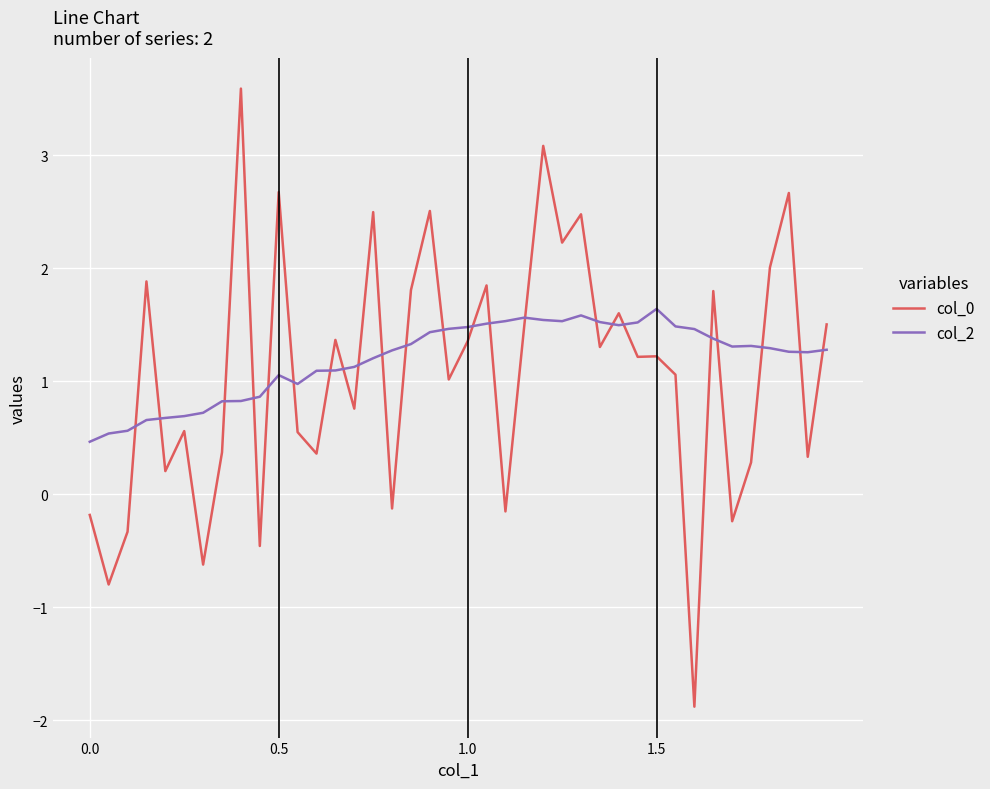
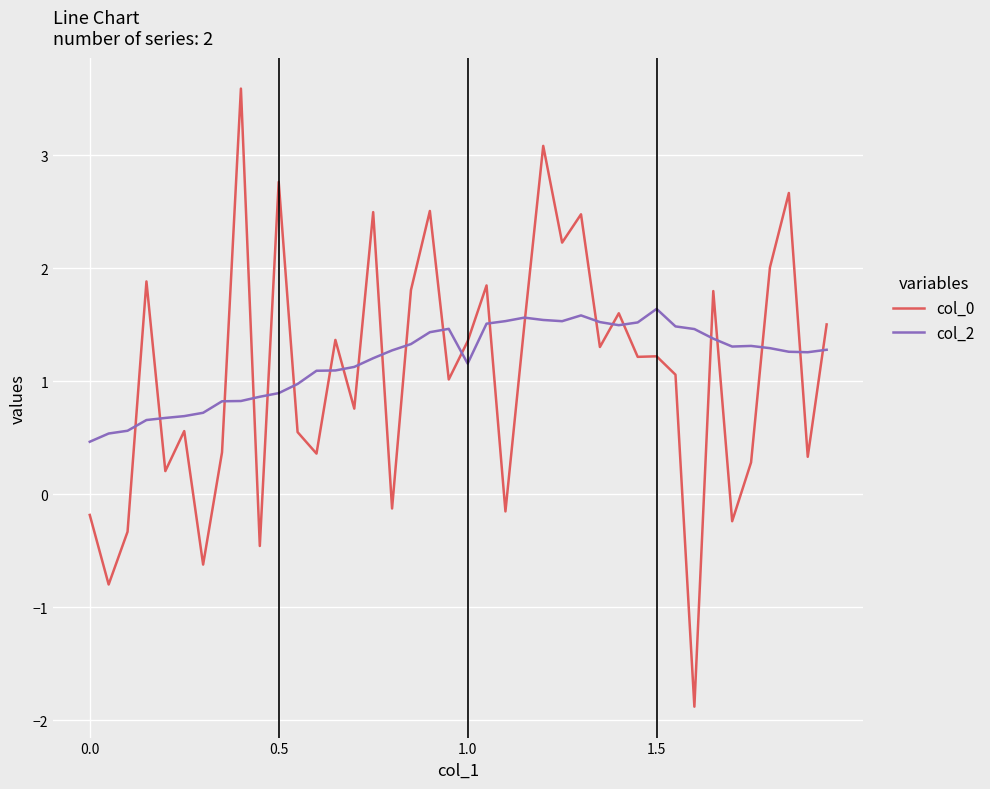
  {
    "col_0": {
      "0.0": -0.18,
-     "0.5": 2.67,
+     "0.5": 2.76,
      "1.0": 1.35,
      "1.5": 1.22
    },
    "col_2": {
      "0.0": 0.47,
-     "0.5": 1.05,
-     "1.0": 1.48,
+     "0.5": 0.90,
+     "1.0": 1.16,
      "1.5": 1.64
    }
  }
